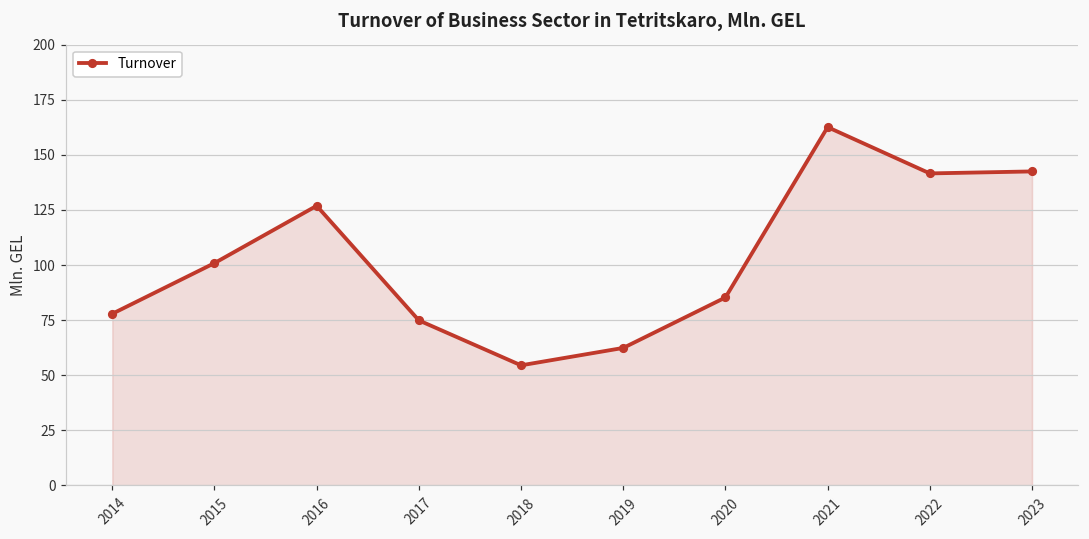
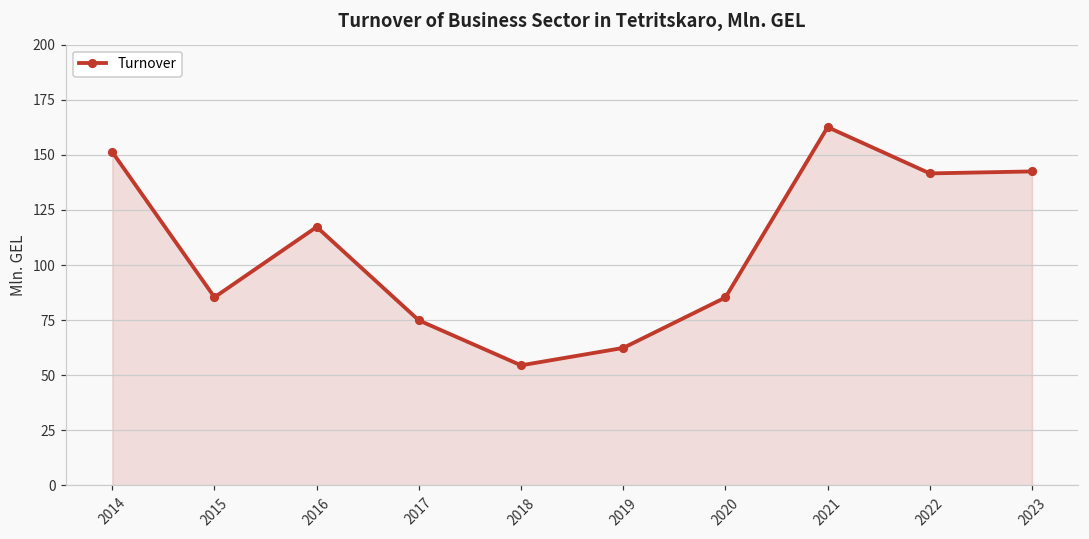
  {
-   "2014": 78,
-   "2015": 101,
-   "2016": 127,
+   "2014": 151,
+   "2015": 85,
+   "2016": 117,
    "2017": 75,
    "2018": 55,
    "2019": 62,
    "2020": 85,
    "2021": 163,
    "2022": 142,
    "2023": 143
  }
